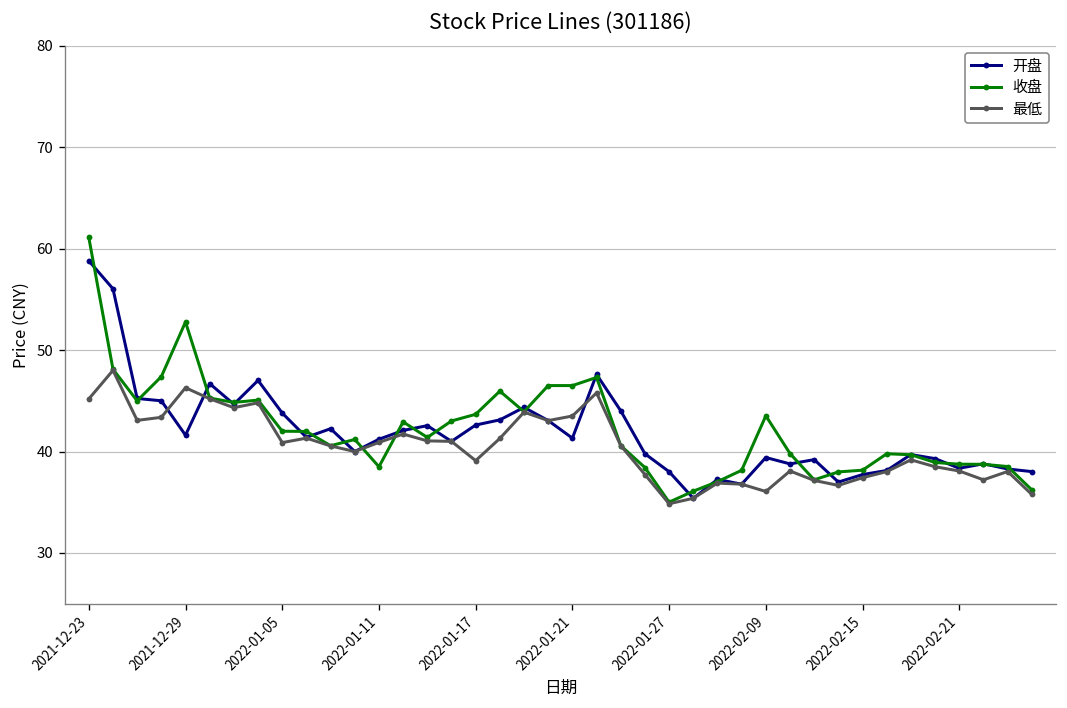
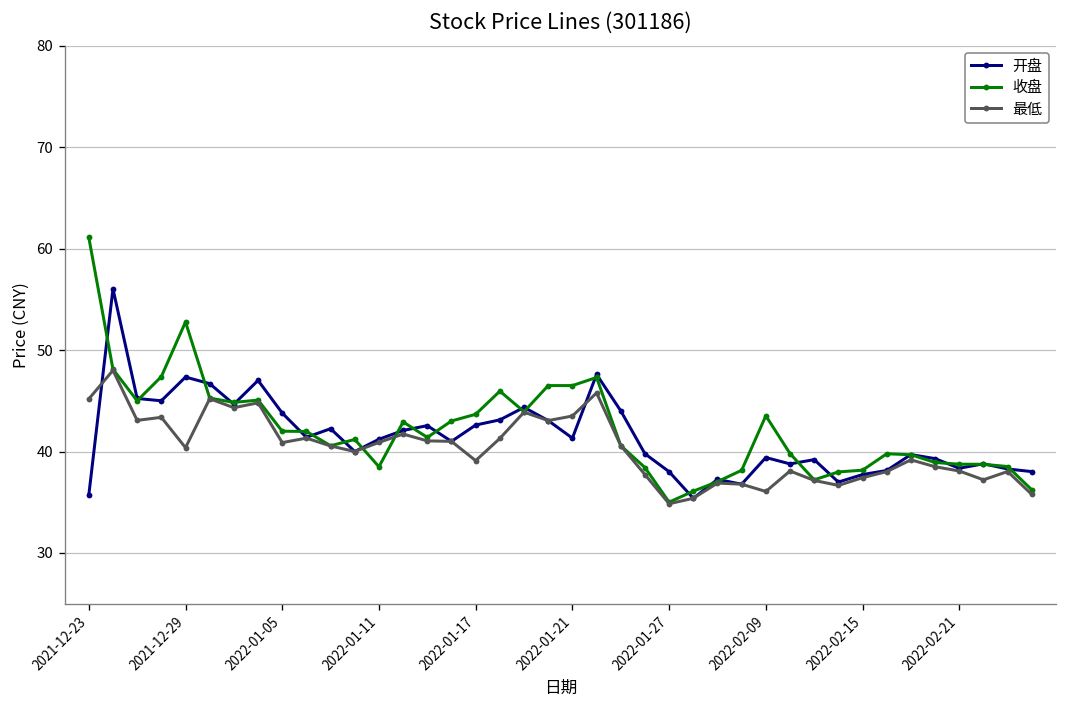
  {
    "开盘": {
-     "2021-12-23": 59,
-     "2021-12-29": 42,
+     "2021-12-23": 36,
+     "2021-12-29": 47,
      "2022-01-05": 44,
      "2022-01-11": 41,
      "2022-01-17": 43,
      "2022-01-21": 41,
      "2022-01-27": 38,
      "2022-02-09": 39,
      "2022-02-15": 38
    },
    "收盘": {
      "2021-12-23": 61,
      "2021-12-29": 53,
      "2022-01-05": 42,
      "2022-01-11": 39,
      "2022-01-17": 44,
      "2022-01-21": 47,
      "2022-02-09": 44,
      "2022-02-15": 38,
      "2022-02-21": 39
    },
    "最低": {
      "2021-12-23": 45,
-     "2021-12-29": 46,
+     "2021-12-29": 40,
      "2022-01-05": 41,
      "2022-01-11": 41,
      "2022-01-17": 39,
      "2022-01-21": 44,
      "2022-02-09": 36,
      "2022-02-15": 37
    }
  }
